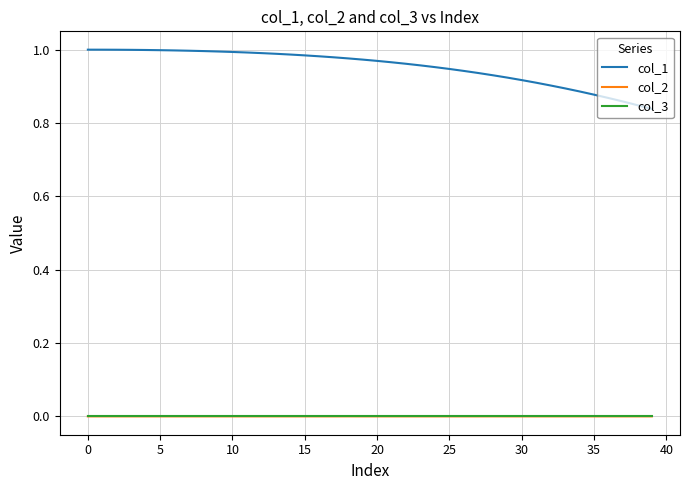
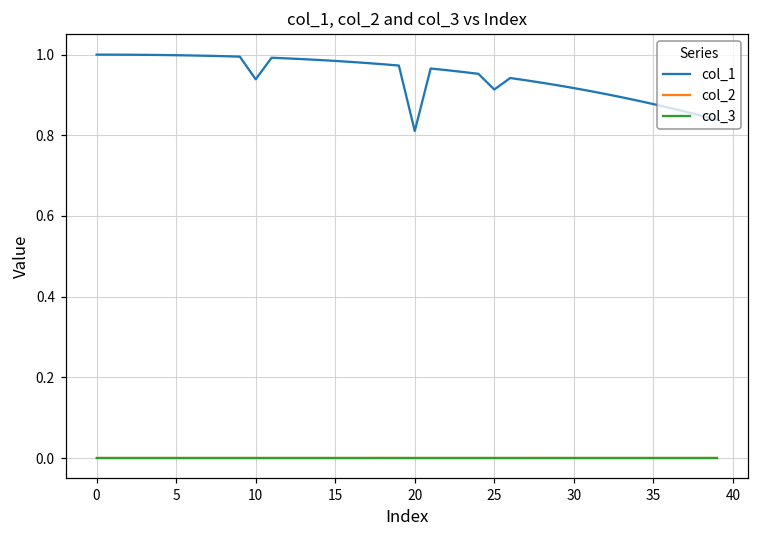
  {
    "col_1": {
      "0": 1.00,
      "5": 1.00,
-     "10": 0.99,
+     "10": 0.94,
      "15": 0.98,
-     "20": 0.97,
-     "25": 0.95,
+     "20": 0.81,
+     "25": 0.91,
      "30": 0.92,
      "35": 0.88
    },
    "col_3": {
      "0": 0.00,
      "5": 0.00,
      "10": 0.00,
      "15": 0.00,
      "20": 0.00,
      "25": 0.00,
      "30": 0.00,
      "35": 0.00
    }
  }
